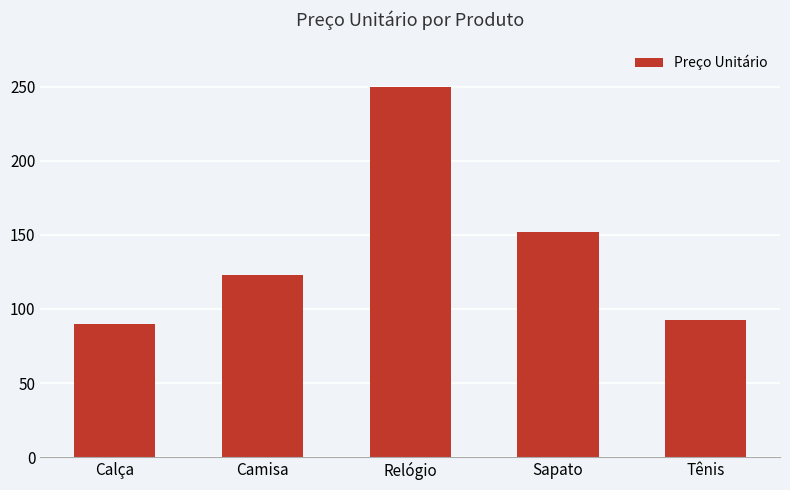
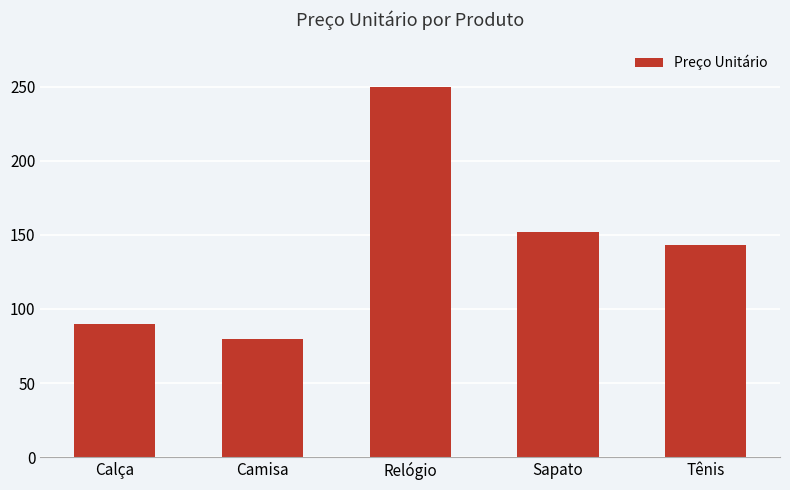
  {
    "Calça": 90,
-   "Camisa": 123,
+   "Camisa": 80,
    "Relógio": 250,
    "Sapato": 152,
-   "Tênis": 92
+   "Tênis": 143
  }
